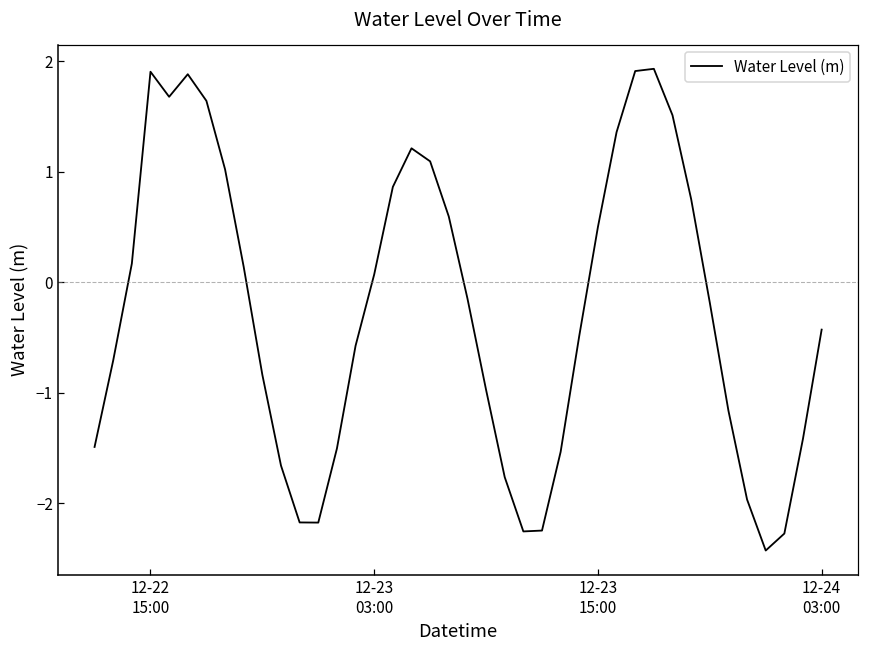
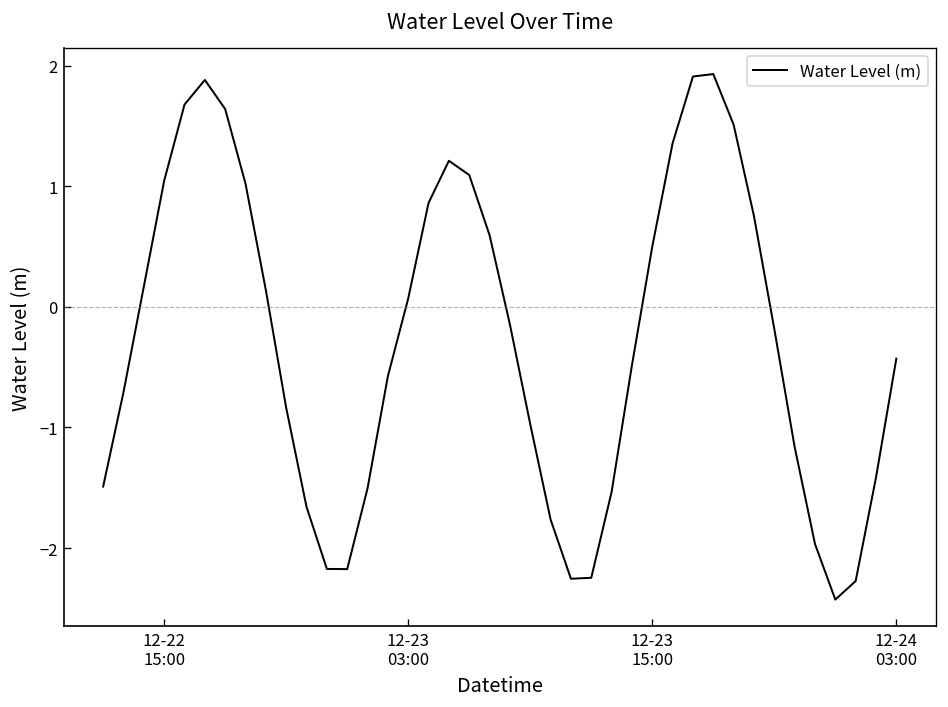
  {
-   "12-22 15:00": 1.91,
+   "12-22 15:00": 1.05,
    "12-23 03:00": 0.07,
    "12-23 15:00": 0.50,
    "12-24 03:00": -0.43
  }
